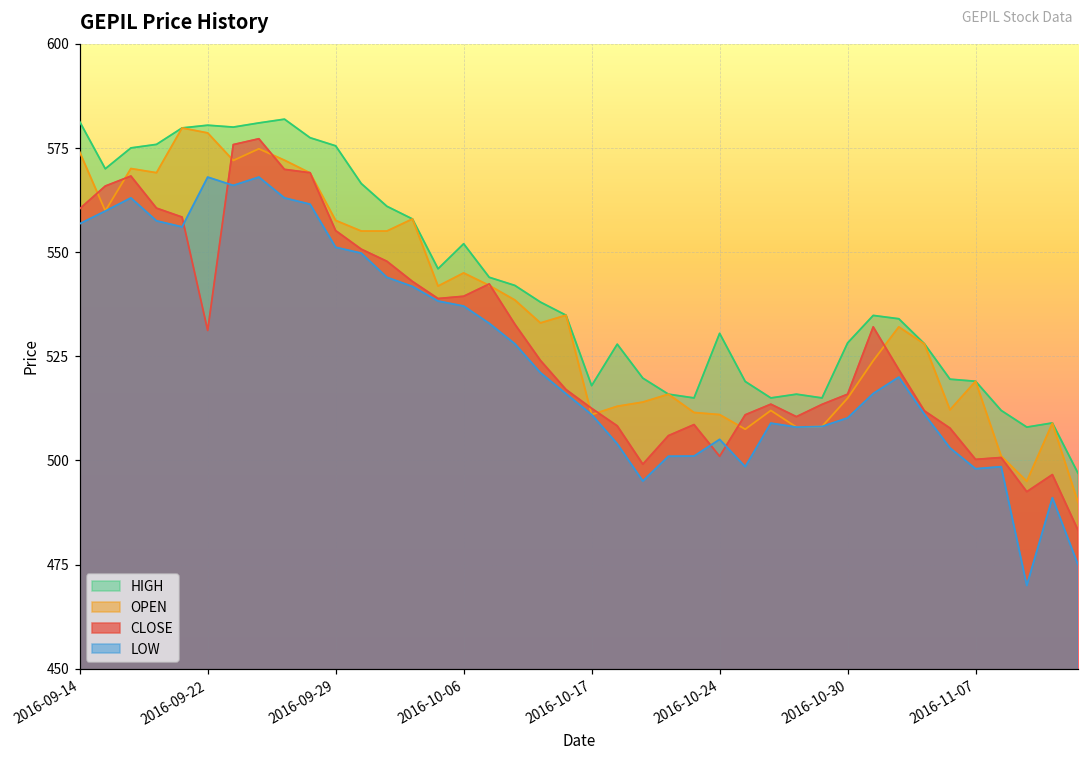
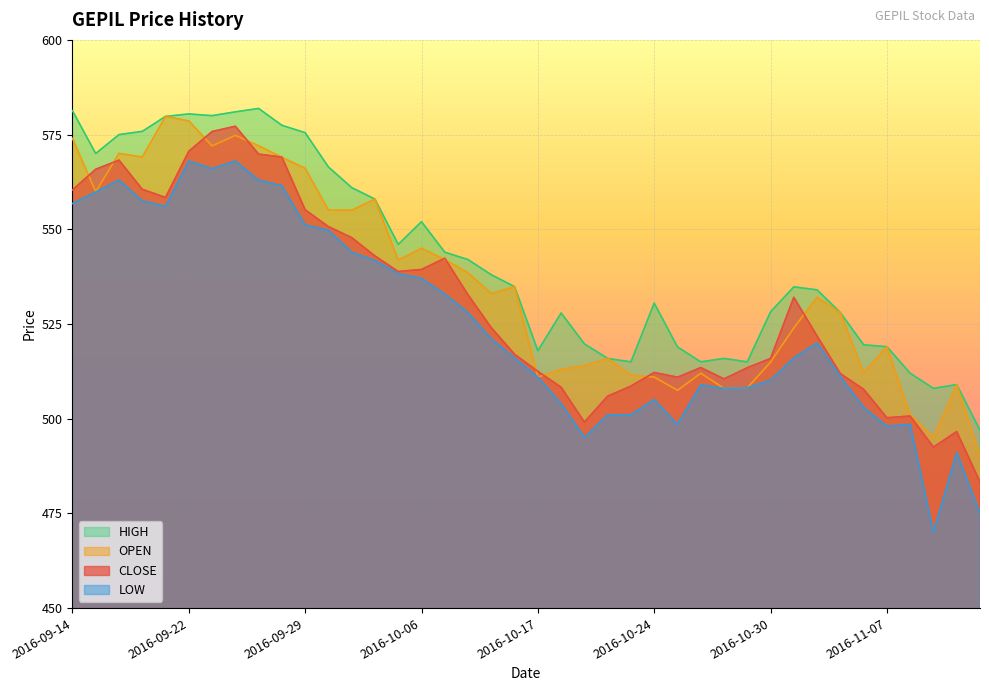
  {
    "HIGH": {
      "2016-09-14": 581,
      "2016-09-22": 580,
      "2016-09-29": 576,
      "2016-10-06": 552,
      "2016-10-17": 518,
      "2016-10-24": 531,
      "2016-10-30": 528
    },
    "OPEN": {
      "2016-09-14": 574,
      "2016-09-22": 579,
-     "2016-09-29": 558,
+     "2016-09-29": 566,
      "2016-10-06": 545,
      "2016-10-24": 511,
      "2016-10-30": 515
    },
    "CLOSE": {
      "2016-09-14": 560,
-     "2016-09-22": 531,
+     "2016-09-22": 571,
      "2016-09-29": 555,
      "2016-10-06": 539,
      "2016-10-17": 513,
-     "2016-10-24": 501,
+     "2016-10-24": 512,
      "2016-10-30": 516,
      "2016-11-07": 500
    },
    "LOW": {
      "2016-09-14": 557,
      "2016-09-22": 568,
      "2016-09-29": 551,
      "2016-10-06": 537,
      "2016-10-24": 505,
      "2016-10-30": 510,
      "2016-11-07": 498
    }
  }
